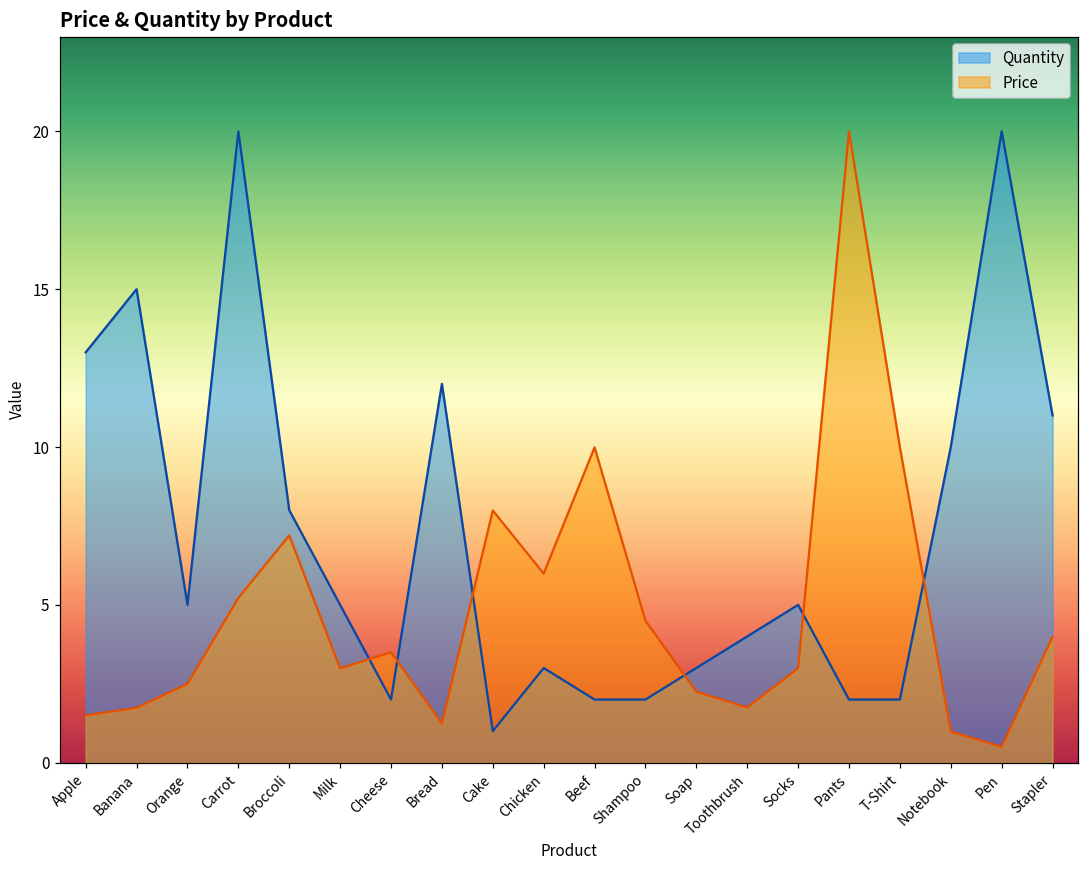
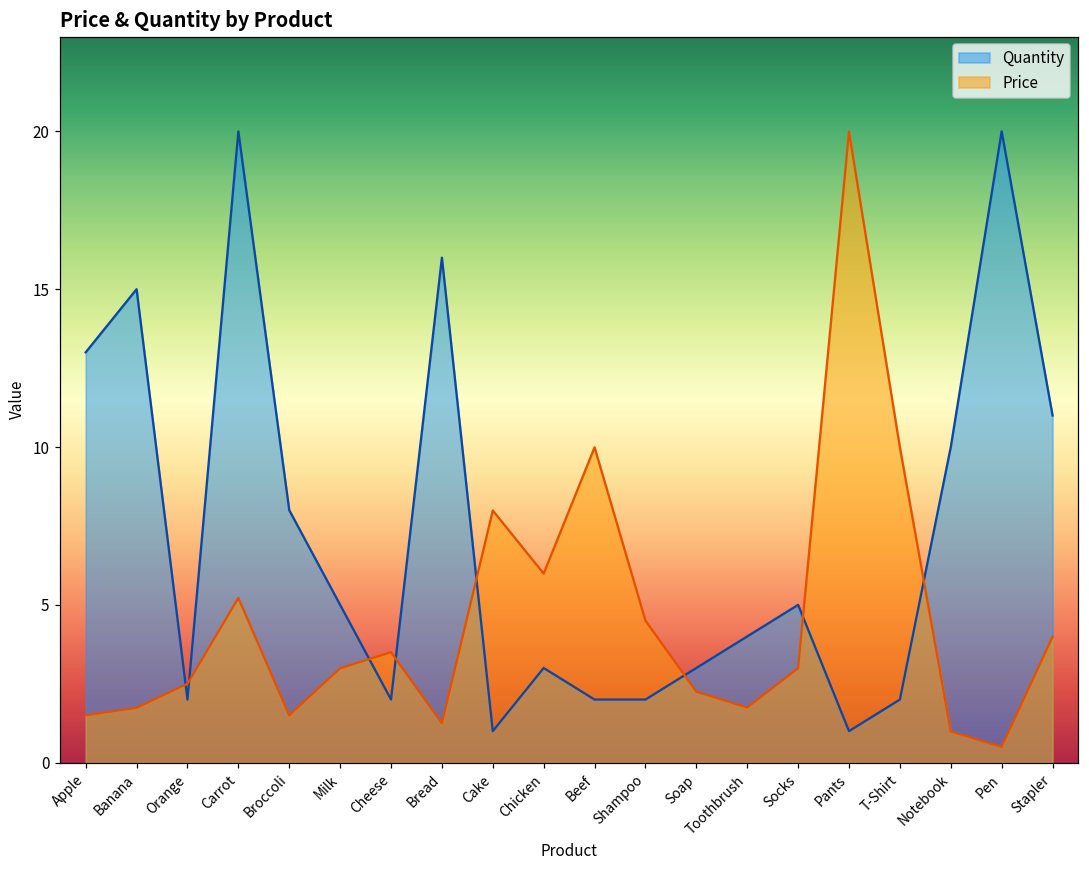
  {
    "Quantity": {
      "Apple": 13,
      "Banana": 15,
-     "Orange": 5,
+     "Orange": 2,
      "Carrot": 20,
      "Broccoli": 8,
      "Milk": 5,
      "Cheese": 2,
-     "Bread": 12,
+     "Bread": 16,
      "Cake": 1,
      "Chicken": 3,
      "Beef": 2,
      "Shampoo": 2,
      "Soap": 3,
      "Toothbrush": 4,
      "Socks": 5,
-     "Pants": 2,
+     "Pants": 1,
      "T-Shirt": 2,
      "Notebook": 10,
      "Pen": 20,
      "Stapler": 11
    },
    "Price": {
      "Apple": 1.5,
      "Banana": 1.7,
      "Orange": 2.5,
      "Carrot": 5.2,
-     "Broccoli": 7.2,
+     "Broccoli": 1.5,
      "Milk": 3.0,
      "Cheese": 3.5,
      "Bread": 1.3,
      "Cake": 8.0,
      "Chicken": 6.0,
      "Beef": 10.0,
      "Shampoo": 4.5,
      "Soap": 2.3,
      "Toothbrush": 1.8,
      "Socks": 3.0,
      "Pants": 20.0,
      "T-Shirt": 10.0,
      "Notebook": 1.0,
      "Pen": 0.5,
      "Stapler": 4.0
    }
  }
